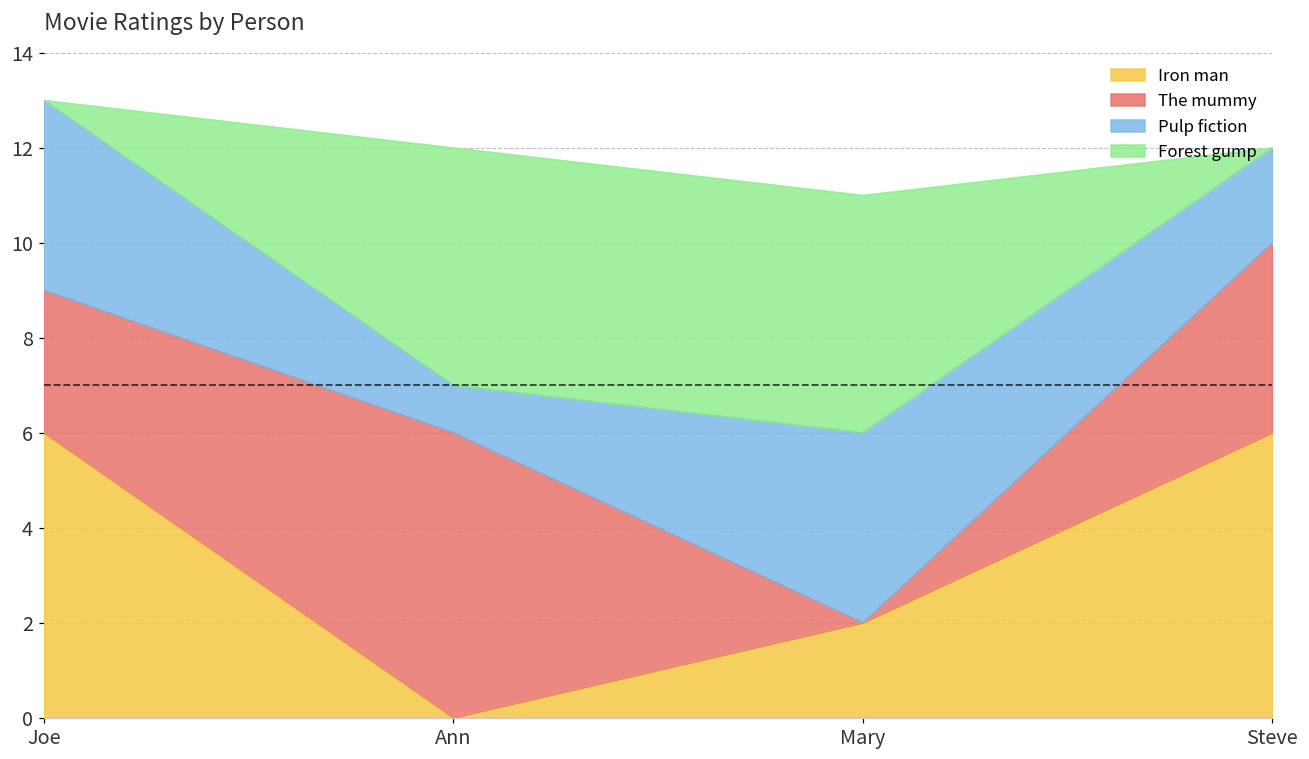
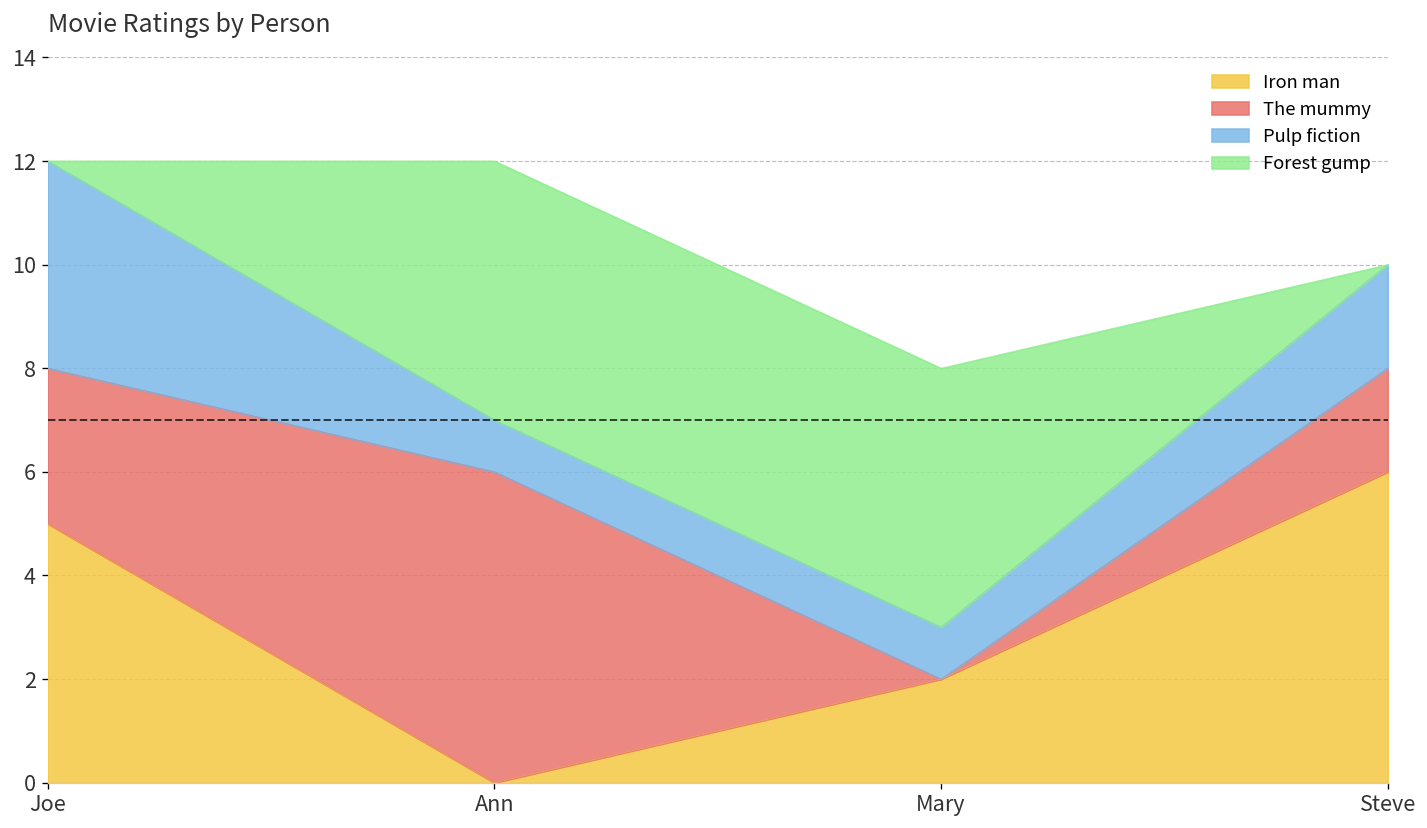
  {
    "Iron man": {
-     "Joe": 6,
+     "Joe": 5,
      "Ann": 0,
      "Steve": 6
    },
    "The mummy": {
      "Joe": 3,
      "Ann": 6,
-     "Steve": 4
+     "Steve": 2
    },
    "Pulp fiction": {
      "Ann": 1,
-     "Mary": 4
+     "Mary": 1
    },
    "Forest gump": {
      "Ann": 5,
      "Mary": 5
    }
  }
